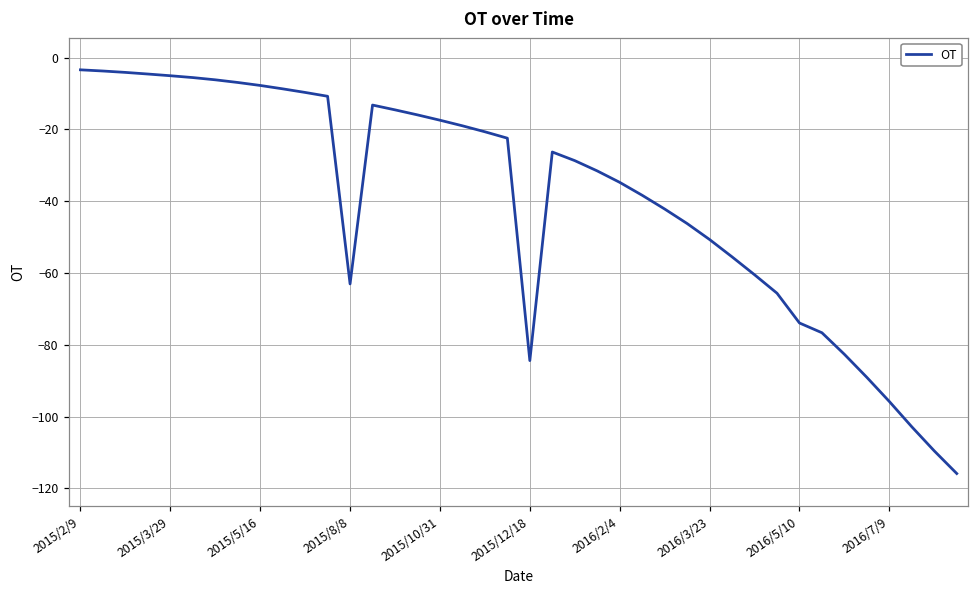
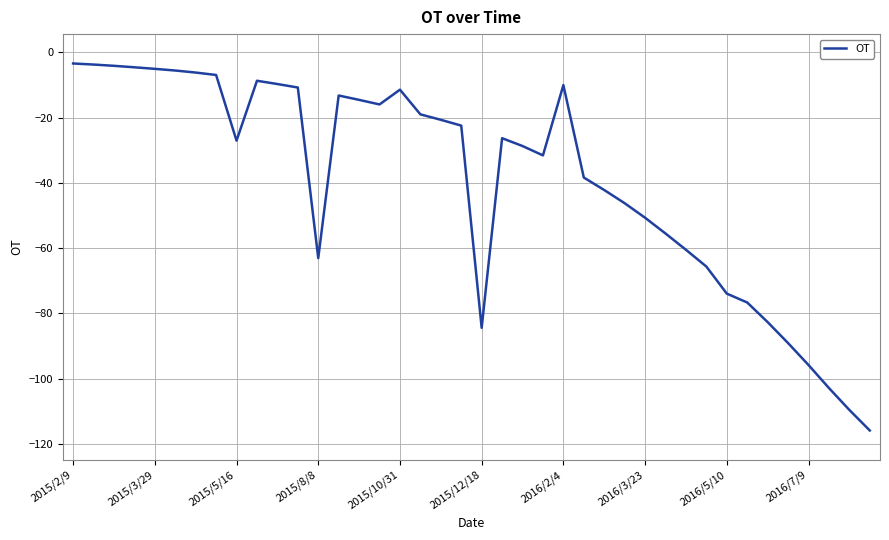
  {
    "2015/2/9": -3,
    "2015/3/29": -5,
-   "2015/5/16": -8,
+   "2015/5/16": -27,
    "2015/8/8": -63,
-   "2015/10/31": -17,
+   "2015/10/31": -11,
    "2015/12/18": -84,
-   "2016/2/4": -35,
+   "2016/2/4": -10,
    "2016/3/23": -51,
    "2016/5/10": -74,
    "2016/7/9": -96
  }
